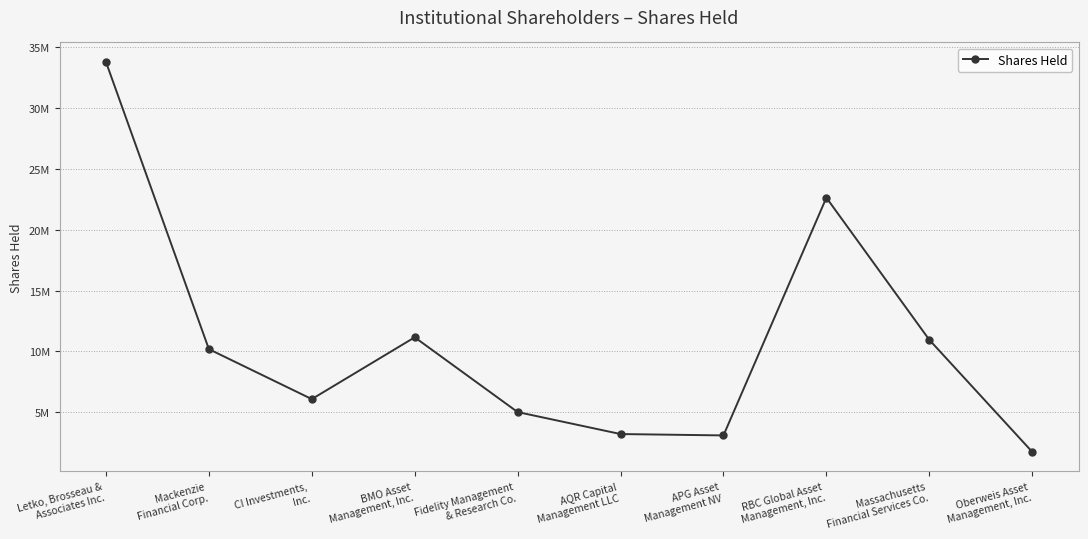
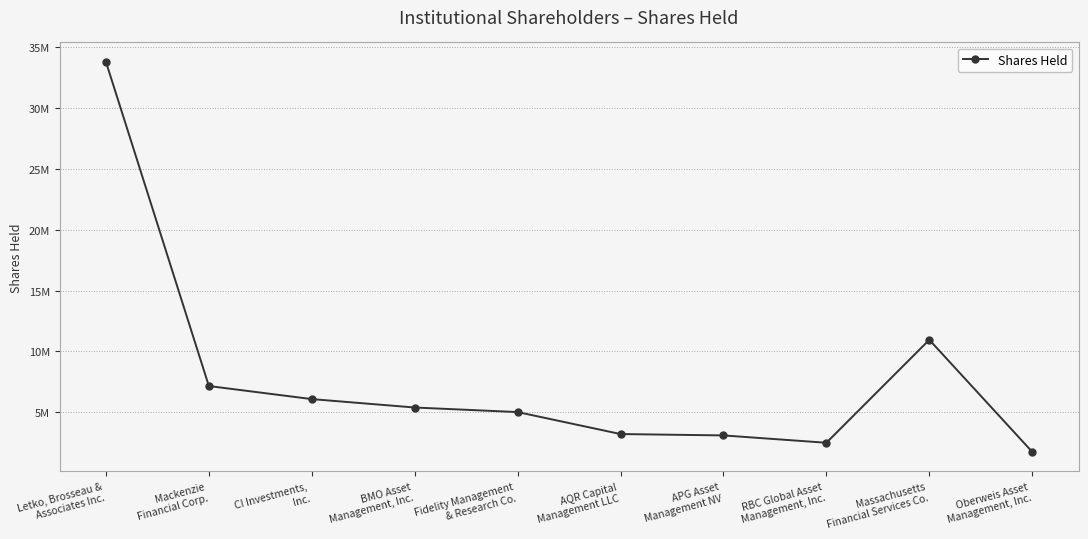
  {
    "Letko, Brosseau & Associates Inc.": 33800000,
-   "Mackenzie Financial Corp.": 10200000,
+   "Mackenzie Financial Corp.": 7200000,
    "CI Investments, Inc.": 6100000,
-   "BMO Asset Management, Inc.": 11200000,
+   "BMO Asset Management, Inc.": 5400000,
    "Fidelity Management & Research Co.": 5000000,
    "AQR Capital Management LLC": 3200000,
    "APG Asset Management NV": 3100000,
-   "RBC Global Asset Management, Inc.": 22600000,
+   "RBC Global Asset Management, Inc.": 2500000,
    "Massachusetts Financial Services Co.": 11000000,
    "Oberweis Asset Management, Inc.": 1700000
  }
